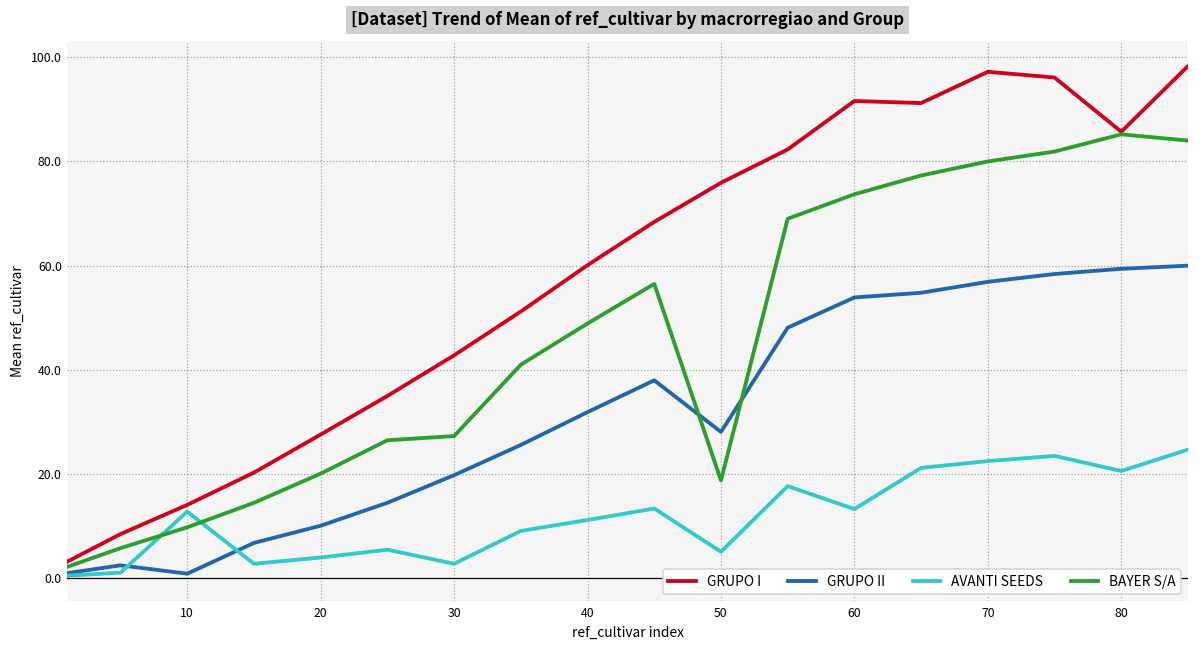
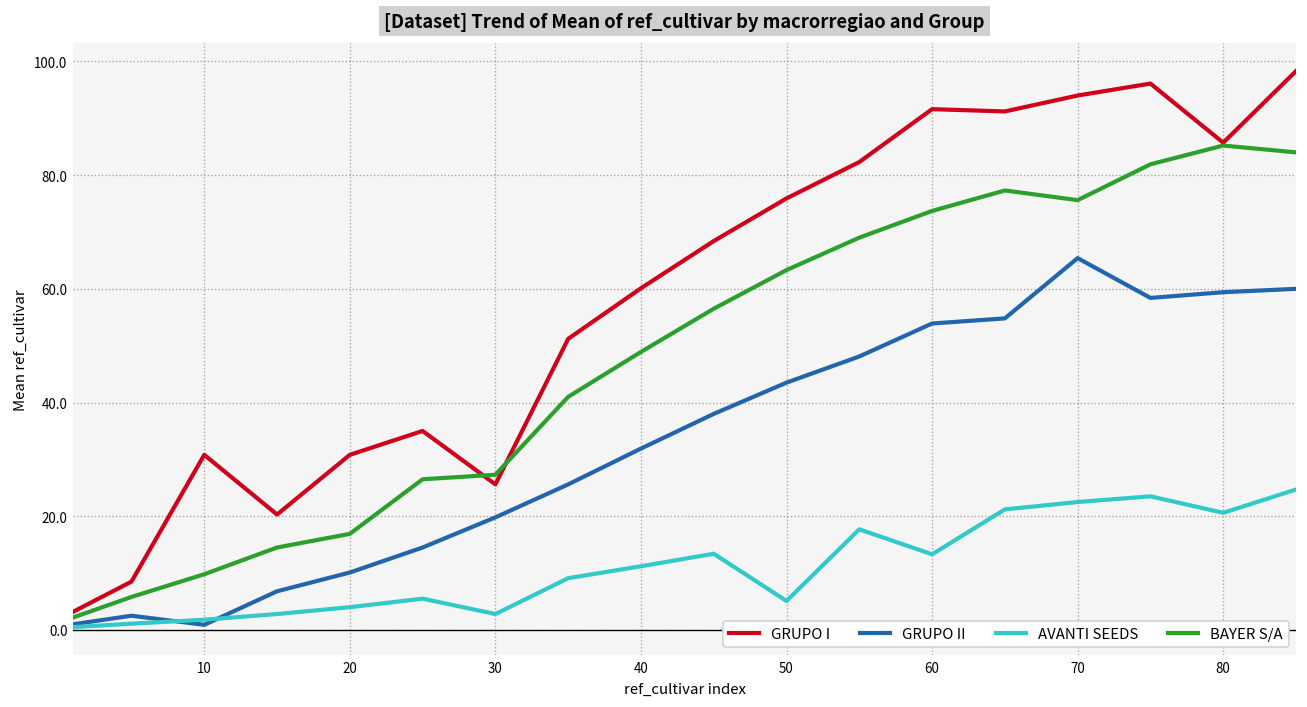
  {
    "GRUPO I": {
-     "10": 14,
-     "20": 28,
-     "30": 43,
+     "10": 31,
+     "20": 31,
+     "30": 26,
      "40": 60,
      "50": 76,
      "60": 92,
-     "70": 97
+     "70": 94
    },
    "GRUPO II": {
      "10": 1,
      "20": 10,
      "30": 20,
      "40": 32,
-     "50": 28,
+     "50": 44,
      "60": 54,
-     "70": 57,
+     "70": 65,
      "80": 59
    },
    "AVANTI SEEDS": {
-     "10": 13,
+     "10": 2,
      "20": 4,
      "30": 3,
      "40": 11,
      "50": 5,
      "60": 13,
      "70": 23,
      "80": 21
    },
    "BAYER S/A": {
      "10": 10,
-     "20": 20,
+     "20": 17,
      "30": 27,
      "40": 49,
-     "50": 19,
+     "50": 63,
      "60": 74,
-     "70": 80
+     "70": 76
    }
  }
